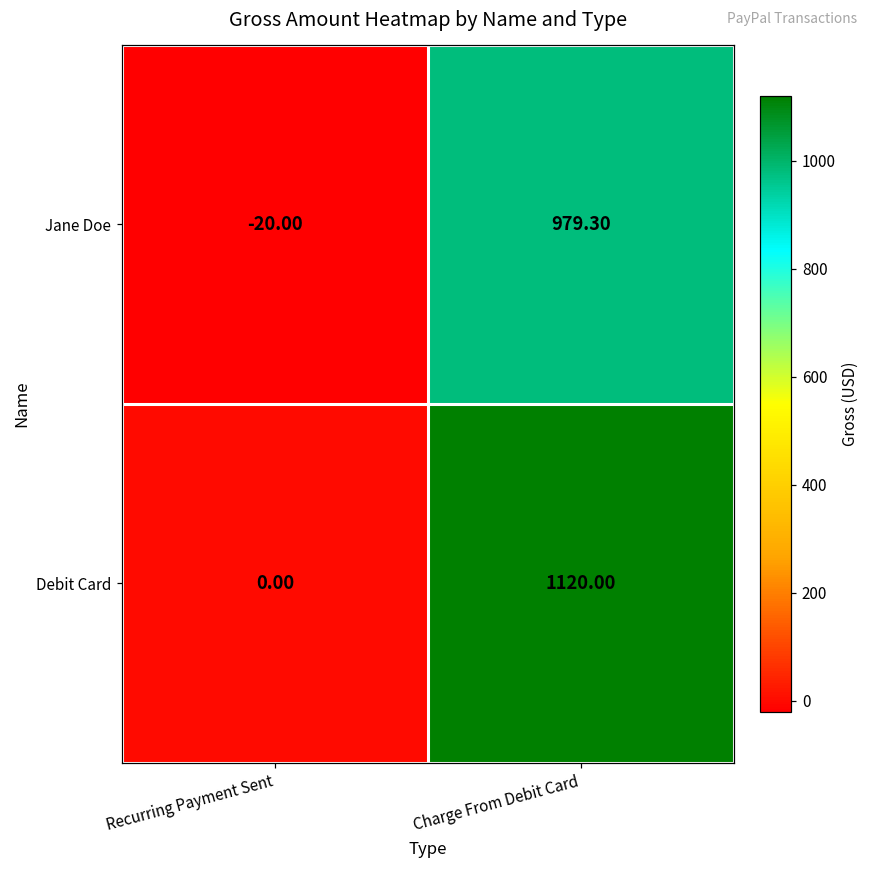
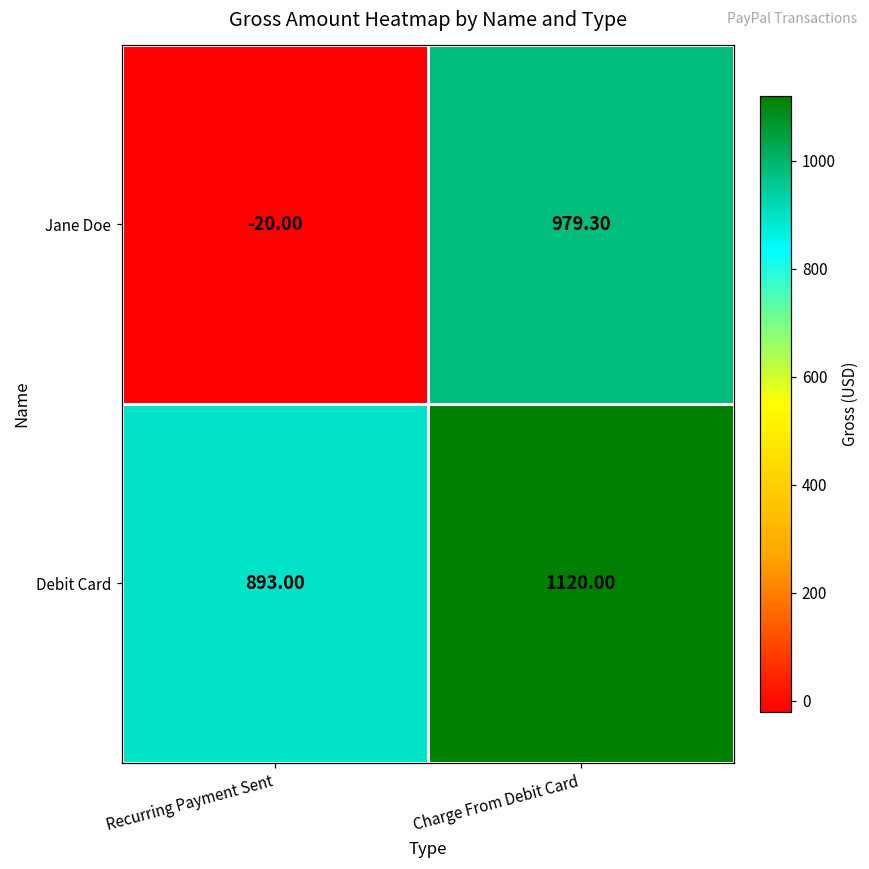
  {
    "Jane Doe": {
      "Recurring Payment Sent": -20.00,
      "Charge From Debit Card": 979.30
    },
    "Debit Card": {
-     "Recurring Payment Sent": 0.00,
+     "Recurring Payment Sent": 893.00,
      "Charge From Debit Card": 1120.00
    }
  }
